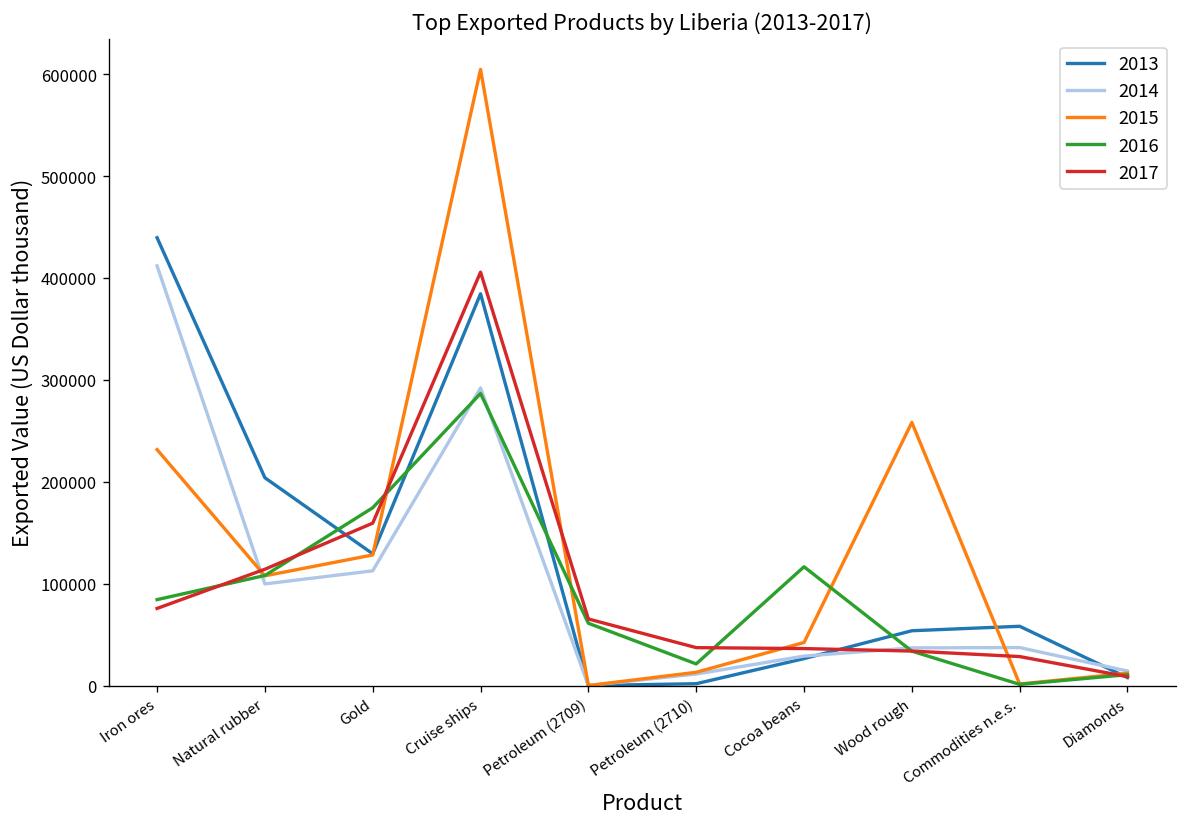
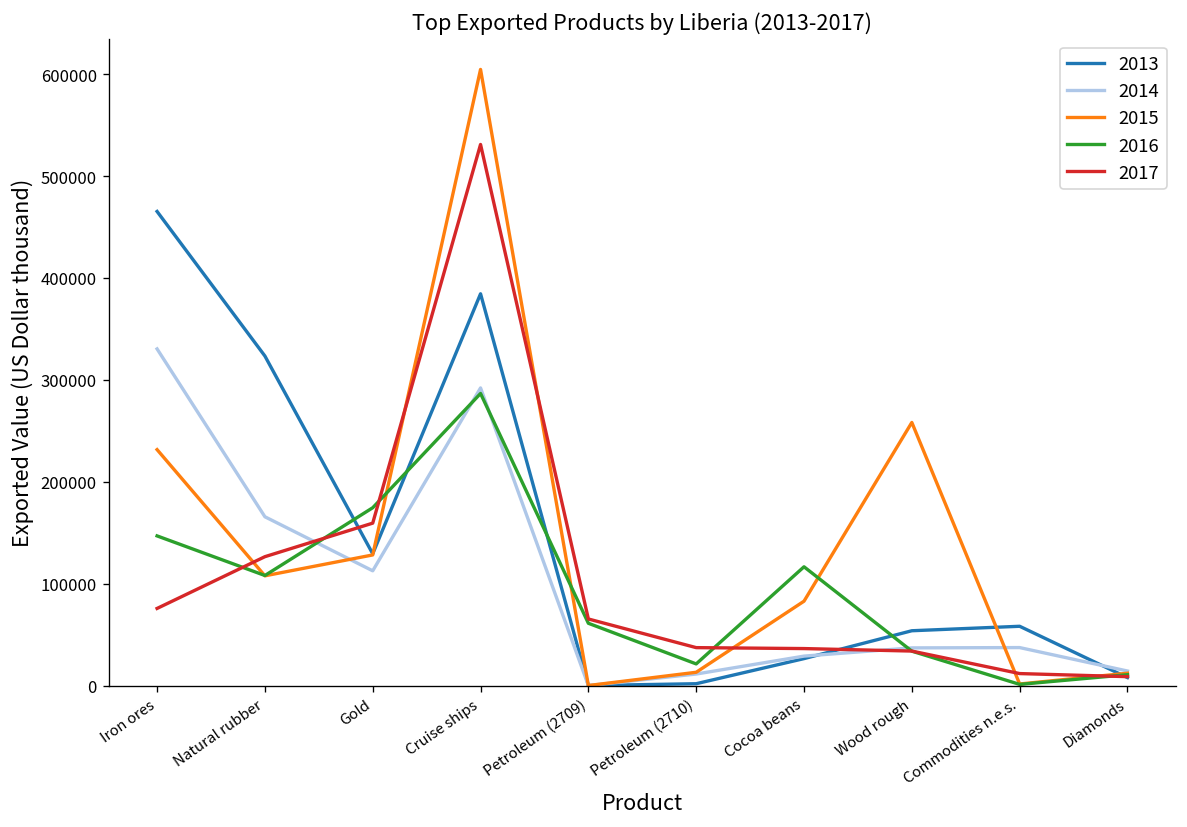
  {
    "2013": {
-     "Iron ores": 440000,
-     "Natural rubber": 200000,
+     "Iron ores": 470000,
+     "Natural rubber": 320000,
      "Cruise ships": 380000,
      "Petroleum (2710)": 0,
      "Wood rough": 50000,
      "Commodities n.e.s.": 60000
    },
    "2014": {
-     "Iron ores": 410000,
-     "Natural rubber": 100000,
+     "Iron ores": 330000,
+     "Natural rubber": 170000,
      "Gold": 110000,
      "Cruise ships": 290000,
      "Wood rough": 40000,
      "Commodities n.e.s.": 40000
    },
    "2015": {
      "Iron ores": 230000,
      "Cruise ships": 600000,
-     "Cocoa beans": 40000,
+     "Cocoa beans": 80000,
      "Wood rough": 260000
    },
    "2016": {
-     "Iron ores": 80000,
+     "Iron ores": 150000,
      "Gold": 170000,
      "Cruise ships": 290000,
      "Petroleum (2709)": 60000,
      "Petroleum (2710)": 20000,
      "Cocoa beans": 120000
    },
    "2017": {
      "Iron ores": 80000,
-     "Natural rubber": 110000,
+     "Natural rubber": 130000,
      "Gold": 160000,
-     "Cruise ships": 410000,
+     "Cruise ships": 530000,
      "Petroleum (2709)": 70000,
      "Petroleum (2710)": 40000,
      "Cocoa beans": 40000,
-     "Commodities n.e.s.": 30000
+     "Commodities n.e.s.": 10000
    }
  }
